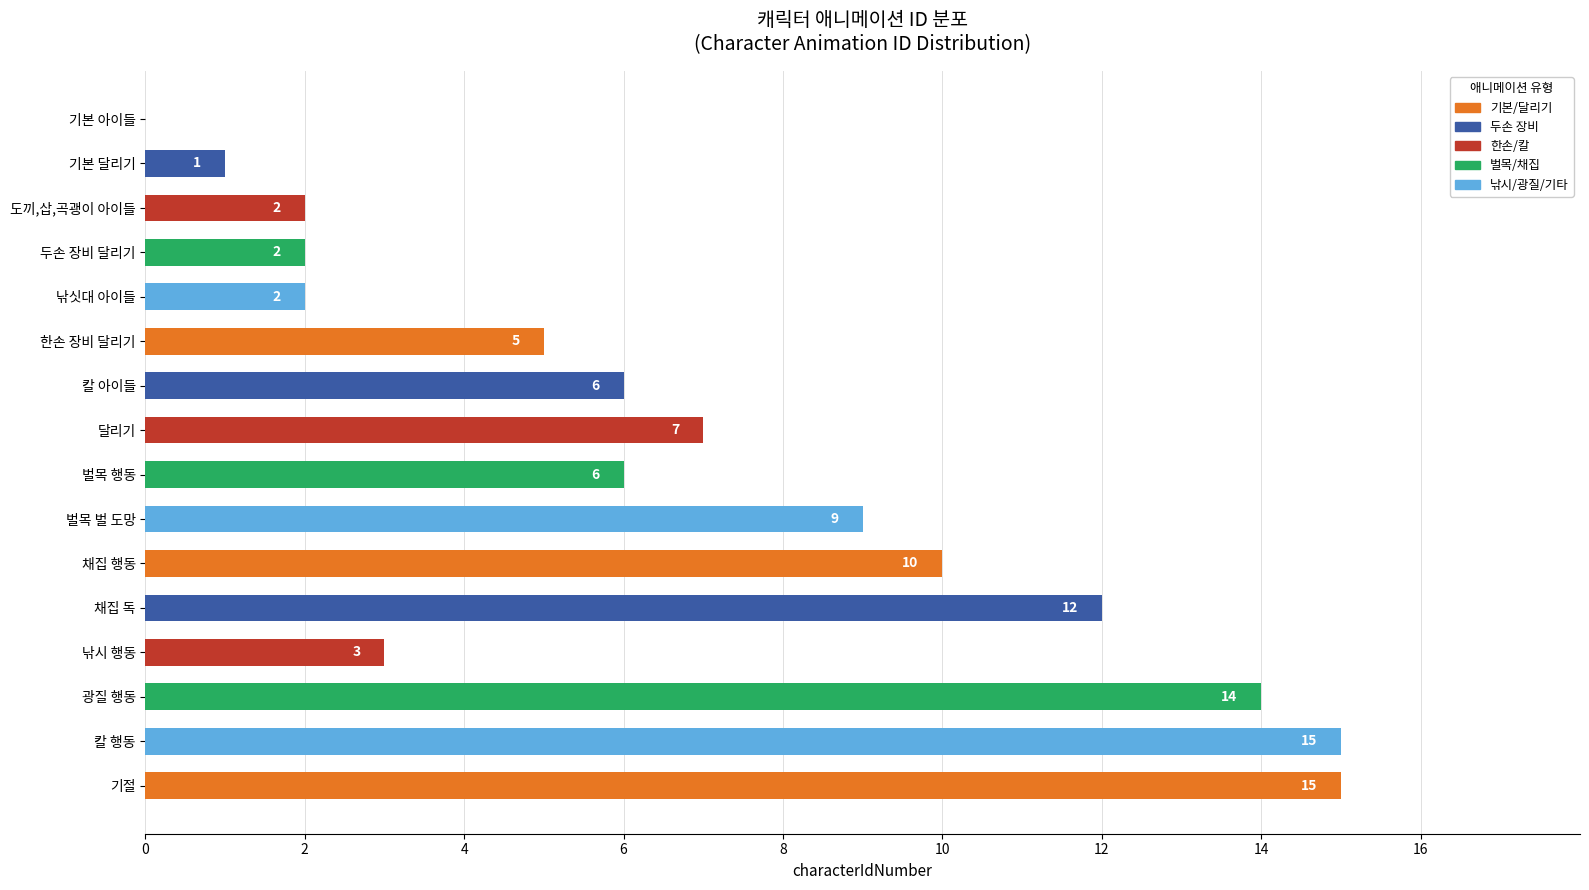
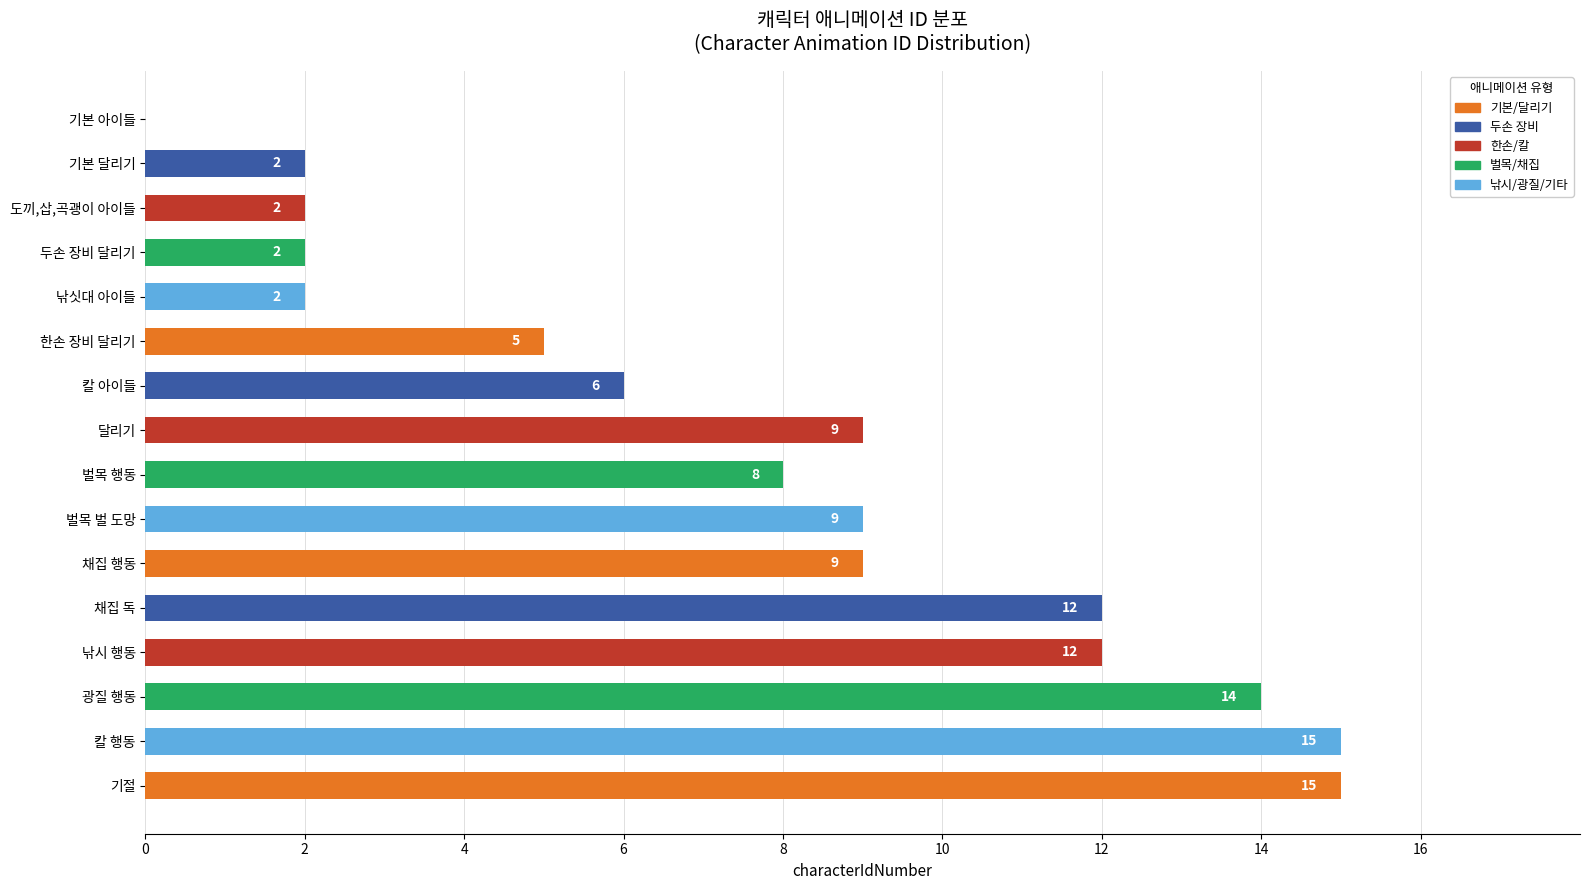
  {
-   "기본 달리기": 1,
+   "기본 달리기": 2,
    "도끼,삽,곡괭이 아이들": 2,
    "두손 장비 달리기": 2,
    "낚싯대 아이들": 2,
    "한손 장비 달리기": 5,
    "칼 아이들": 6,
-   "달리기": 7,
-   "벌목 행동": 6,
+   "달리기": 9,
+   "벌목 행동": 8,
    "벌목 벌 도망": 9,
-   "채집 행동": 10,
+   "채집 행동": 9,
    "채집 독": 12,
-   "낚시 행동": 3,
+   "낚시 행동": 12,
    "광질 행동": 14,
    "칼 행동": 15,
    "기절": 15
  }
